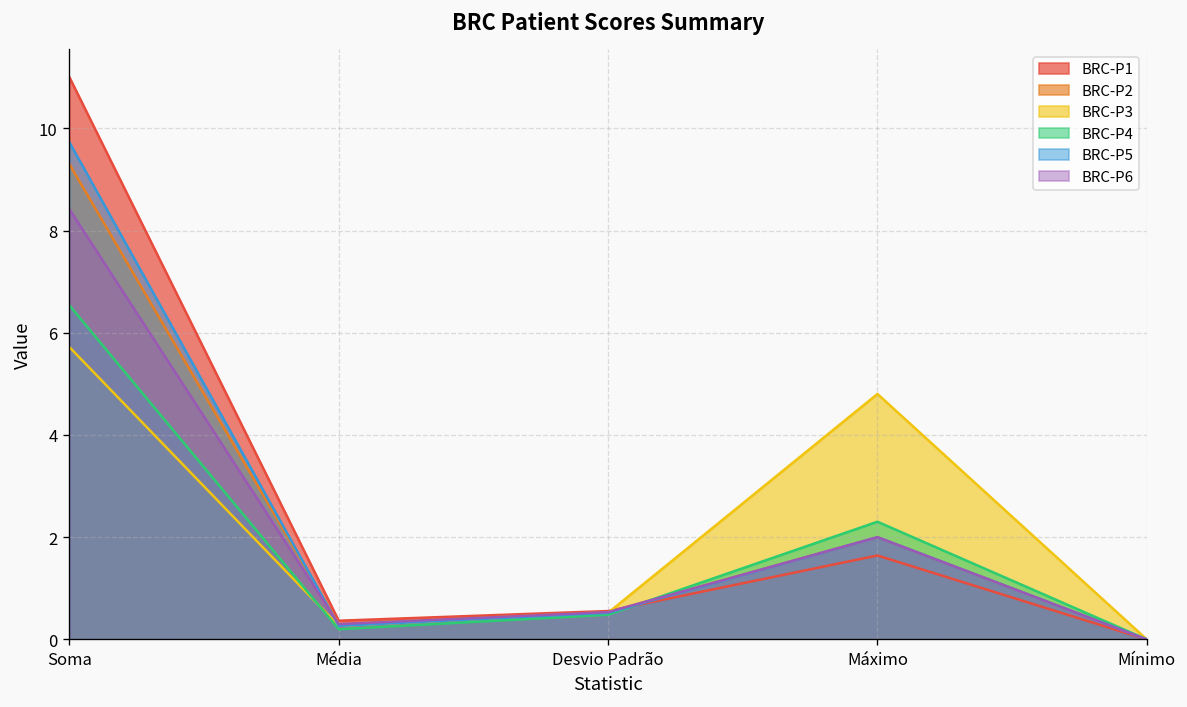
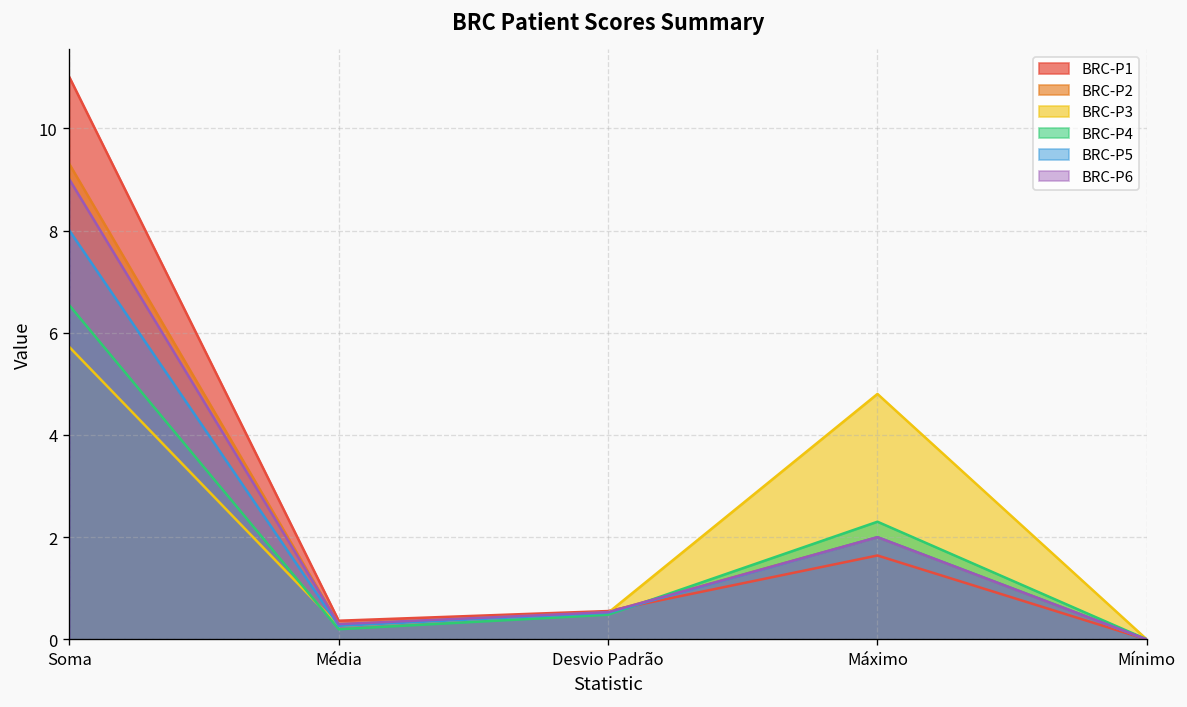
  {
    "BRC-P3": {
      "Soma": 5.7,
      "Máximo": 4.8
    },
    "BRC-P4": {
      "Soma": 6.5,
      "Média": 0.2,
      "Máximo": 2.3
    },
    "BRC-P5": {
-     "Soma": 9.7
+     "Soma": 8.0
    },
    "BRC-P6": {
-     "Soma": 8.4
+     "Soma": 9.0
    }
  }
